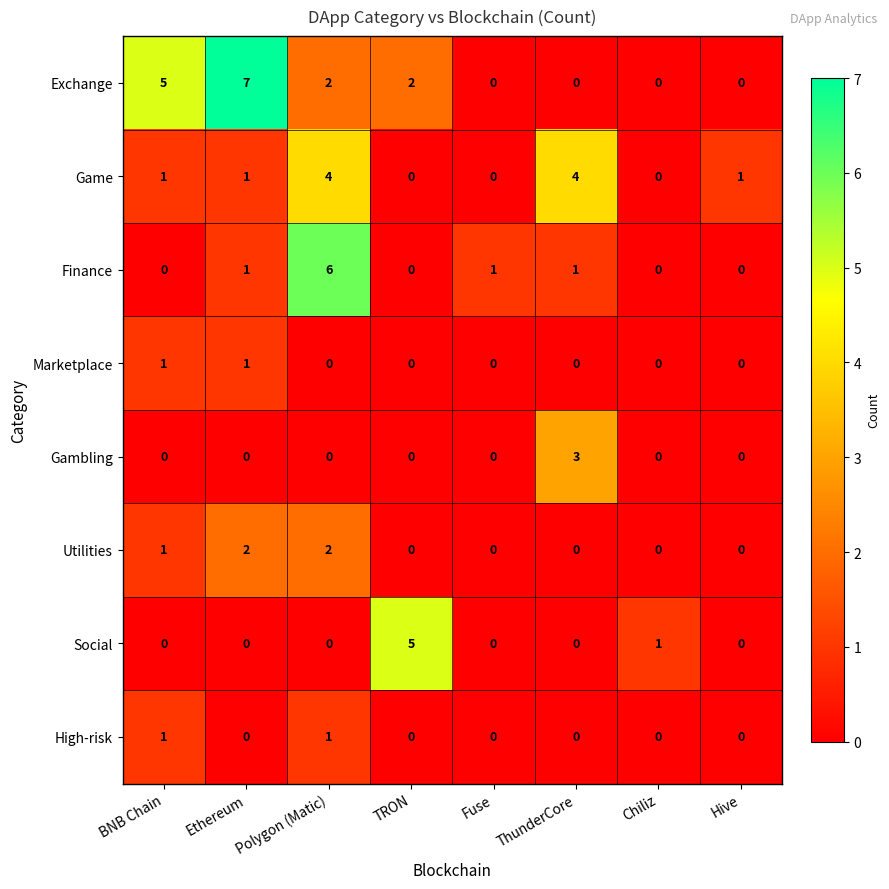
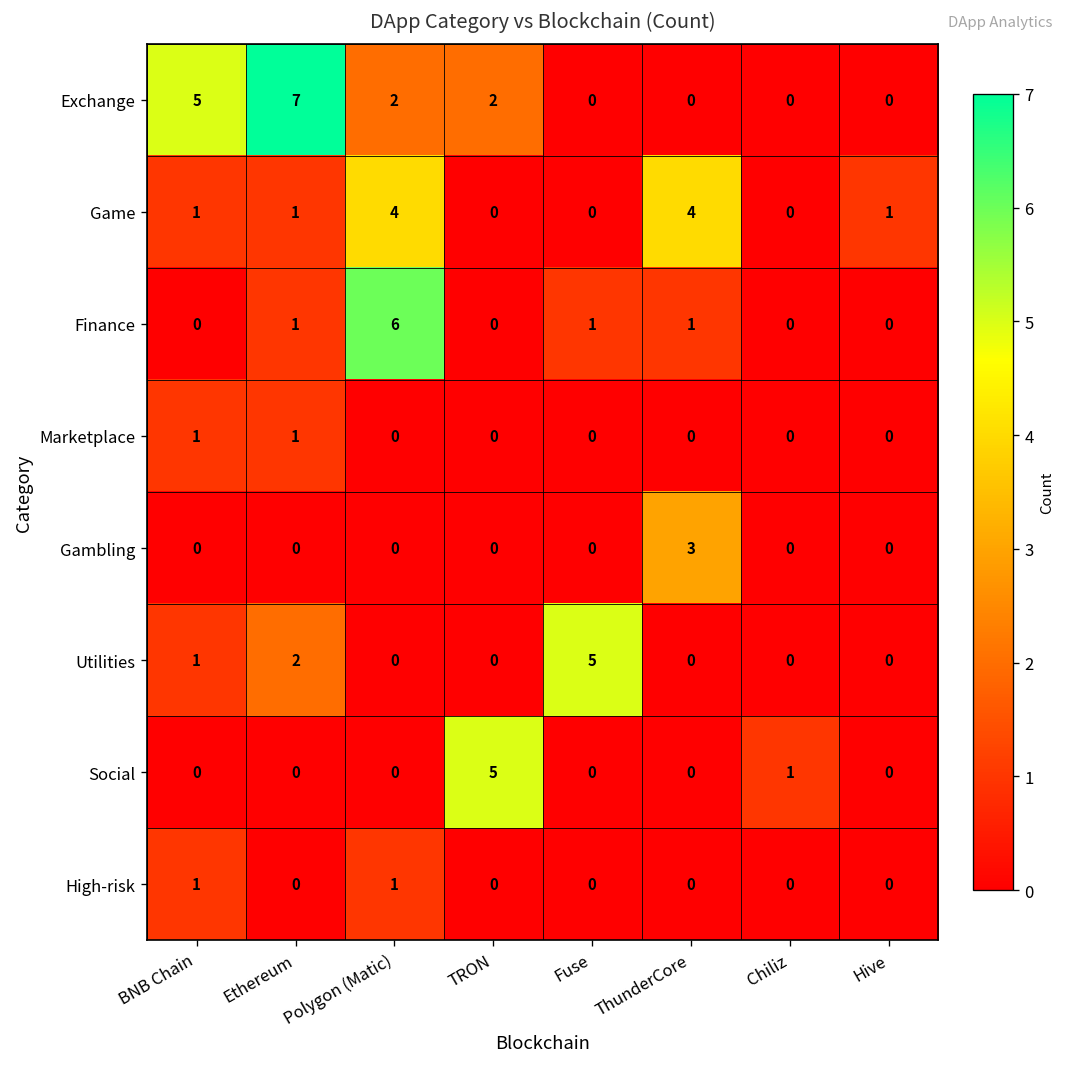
  {
    "Exchange": {
      "BNB Chain": 5,
      "Ethereum": 7,
      "Polygon (Matic)": 2,
      "TRON": 2,
      "Fuse": 0,
      "ThunderCore": 0,
      "Chiliz": 0,
      "Hive": 0
    },
    "Game": {
      "BNB Chain": 1,
      "Ethereum": 1,
      "Polygon (Matic)": 4,
      "TRON": 0,
      "Fuse": 0,
      "ThunderCore": 4,
      "Chiliz": 0,
      "Hive": 1
    },
    "Finance": {
      "BNB Chain": 0,
      "Ethereum": 1,
      "Polygon (Matic)": 6,
      "TRON": 0,
      "Fuse": 1,
      "ThunderCore": 1,
      "Chiliz": 0,
      "Hive": 0
    },
    "Marketplace": {
      "BNB Chain": 1,
      "Ethereum": 1,
      "Polygon (Matic)": 0,
      "TRON": 0,
      "Fuse": 0,
      "ThunderCore": 0,
      "Chiliz": 0,
      "Hive": 0
    },
    "Gambling": {
      "BNB Chain": 0,
      "Ethereum": 0,
      "Polygon (Matic)": 0,
      "TRON": 0,
      "Fuse": 0,
      "ThunderCore": 3,
      "Chiliz": 0,
      "Hive": 0
    },
    "Utilities": {
      "BNB Chain": 1,
      "Ethereum": 2,
-     "Polygon (Matic)": 2,
+     "Polygon (Matic)": 0,
      "TRON": 0,
-     "Fuse": 0,
+     "Fuse": 5,
      "ThunderCore": 0,
      "Chiliz": 0,
      "Hive": 0
    },
    "Social": {
      "BNB Chain": 0,
      "Ethereum": 0,
      "Polygon (Matic)": 0,
      "TRON": 5,
      "Fuse": 0,
      "ThunderCore": 0,
      "Chiliz": 1,
      "Hive": 0
    },
    "High-risk": {
      "BNB Chain": 1,
      "Ethereum": 0,
      "Polygon (Matic)": 1,
      "TRON": 0,
      "Fuse": 0,
      "ThunderCore": 0,
      "Chiliz": 0,
      "Hive": 0
    }
  }
